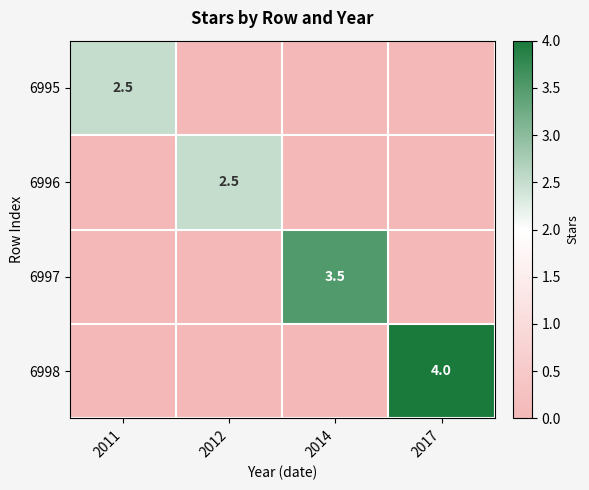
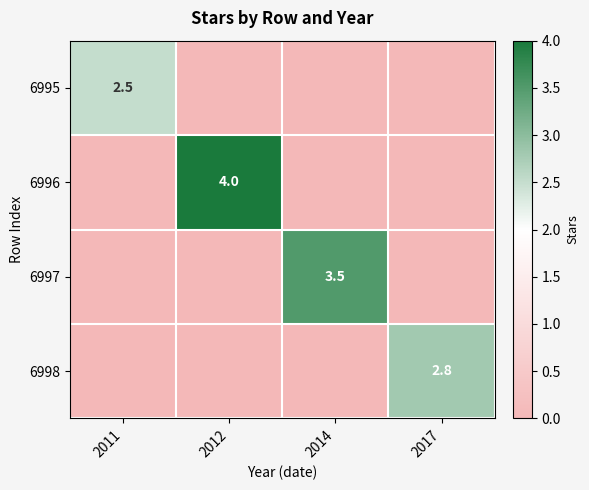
  {
    "6995": {
      "2011": 2.5
    },
    "6996": {
-     "2012": 2.5
+     "2012": 4.0
    },
    "6997": {
      "2014": 3.5
    },
    "6998": {
-     "2017": 4.0
+     "2017": 2.8
    }
  }
